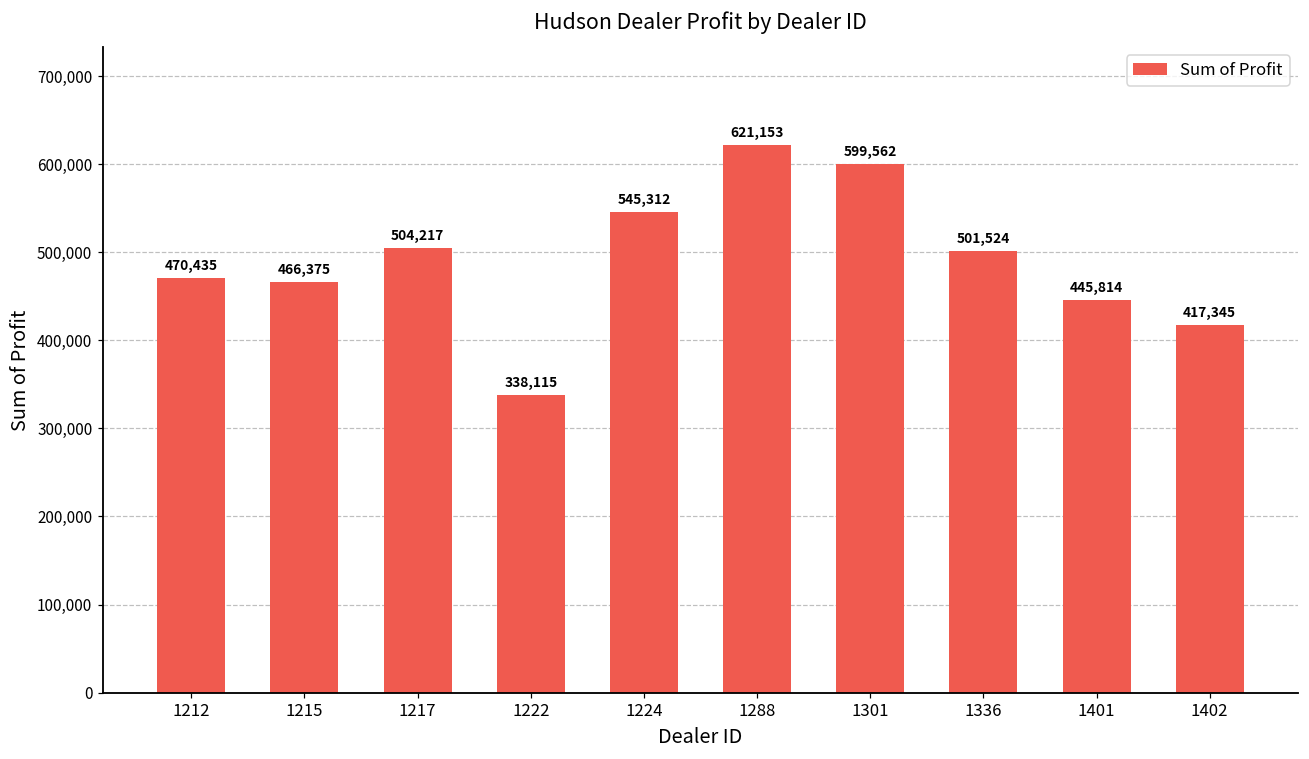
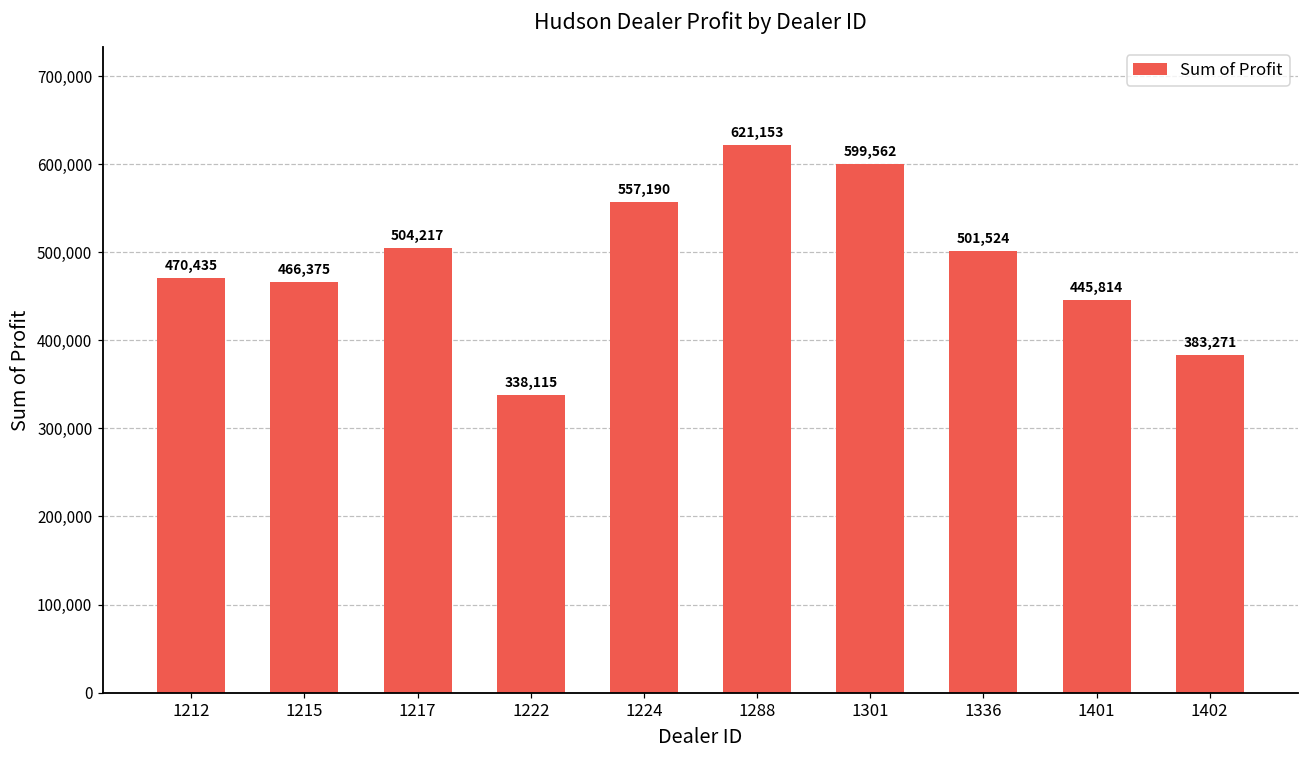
  {
    "1212": "470,435",
    "1215": "466,375",
    "1217": "504,217",
    "1222": "338,115",
-   "1224": "545,312",
+   "1224": "557,190",
    "1288": "621,153",
    "1301": "599,562",
    "1336": "501,524",
    "1401": "445,814",
-   "1402": "417,345"
+   "1402": "383,271"
  }
